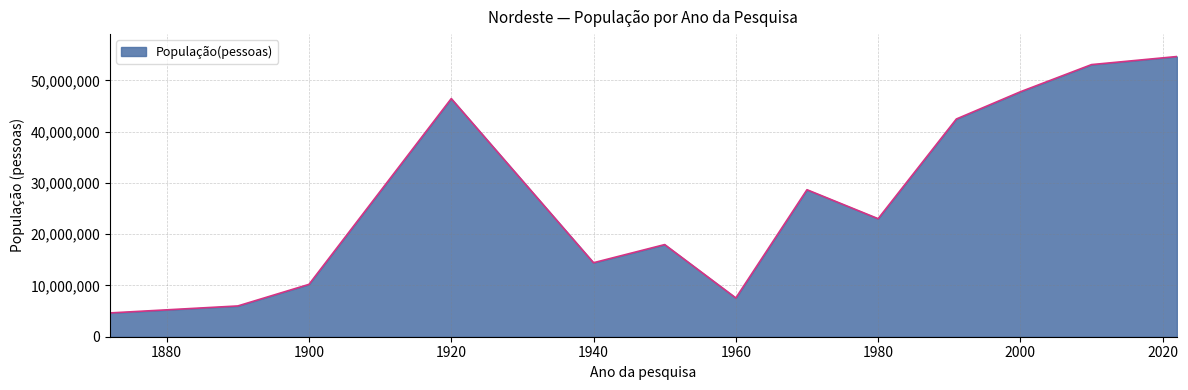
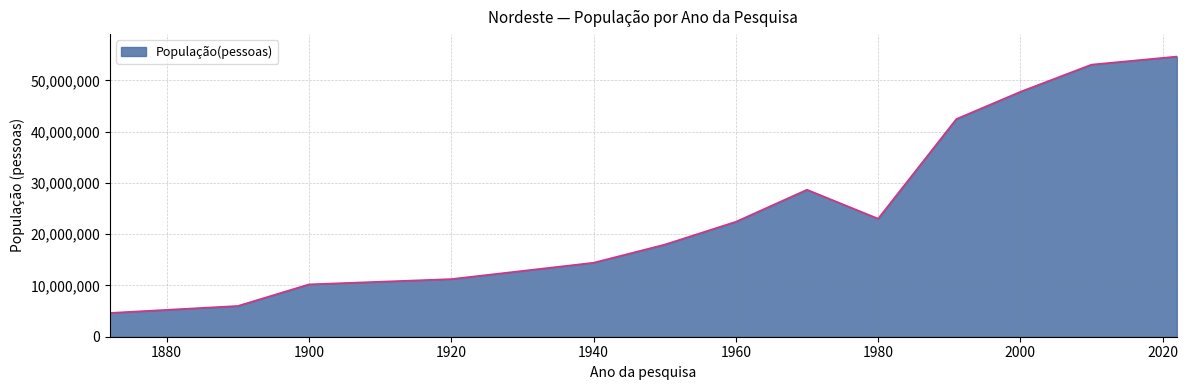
  {
    "1900": "10,000,000",
-   "1920": "46,000,000",
+   "1920": "11,000,000",
    "1940": "14,000,000",
-   "1960": "8,000,000",
+   "1960": "22,000,000",
    "1980": "23,000,000",
    "2000": "48,000,000"
  }
